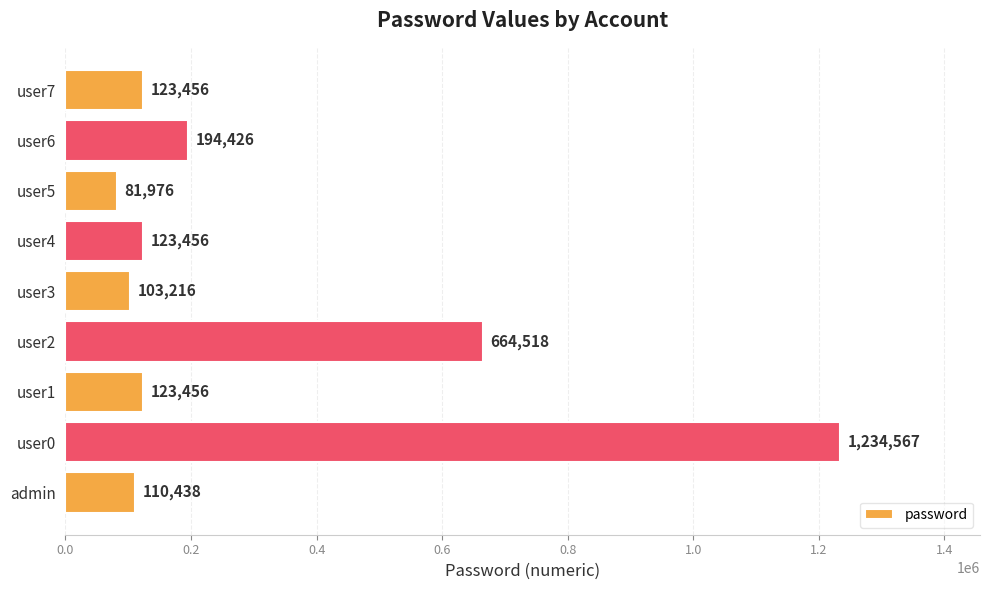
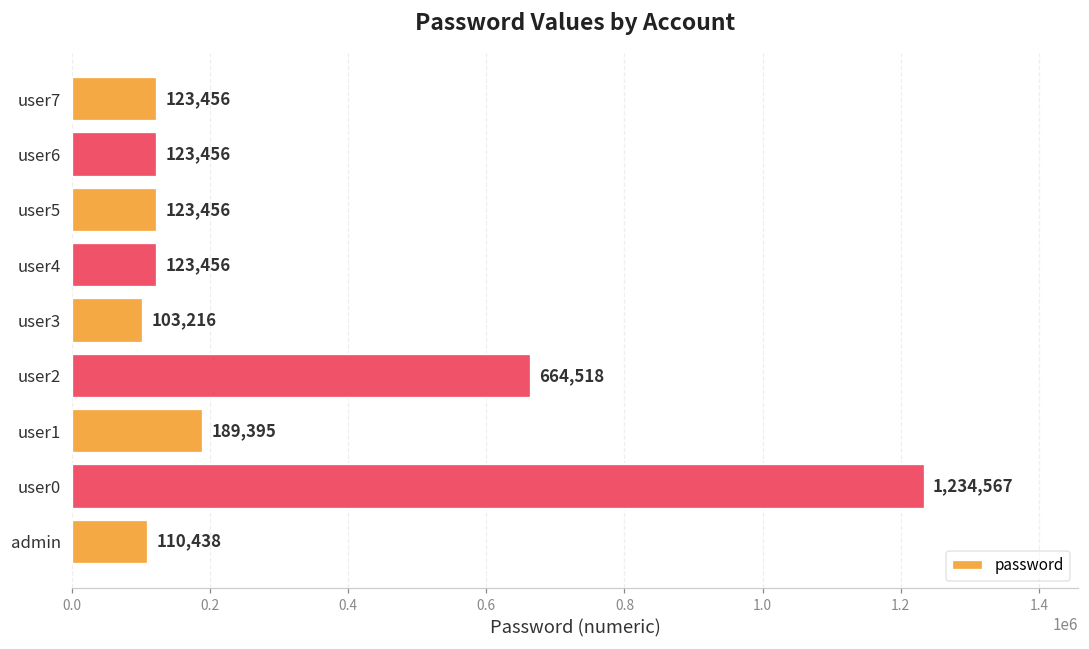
  {
    "user7": "123,456",
-   "user6": "194,426",
-   "user5": "81,976",
+   "user6": "123,456",
+   "user5": "123,456",
    "user4": "123,456",
    "user3": "103,216",
    "user2": "664,518",
-   "user1": "123,456",
+   "user1": "189,395",
    "user0": "1,234,567",
    "admin": "110,438"
  }
